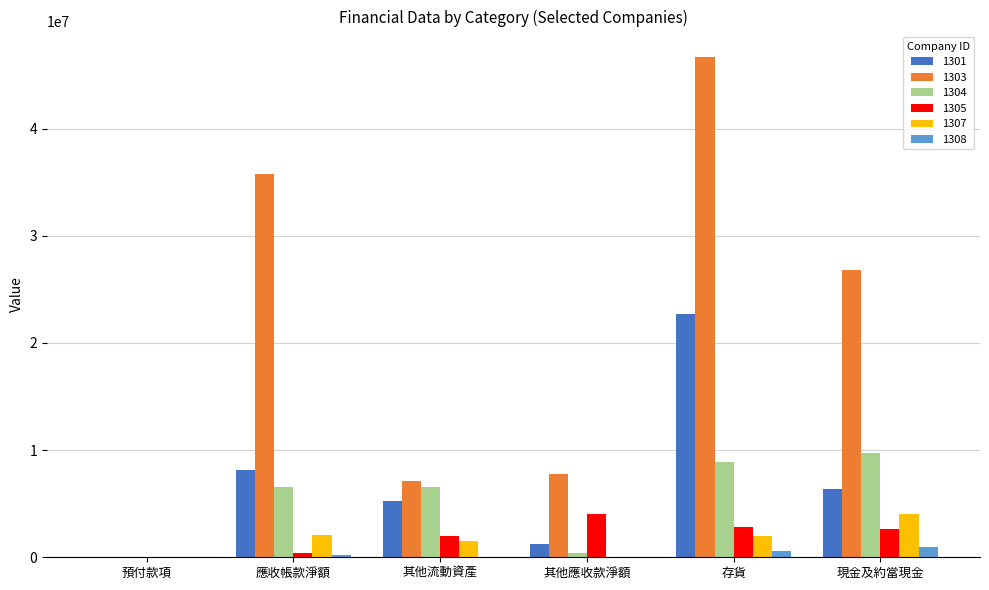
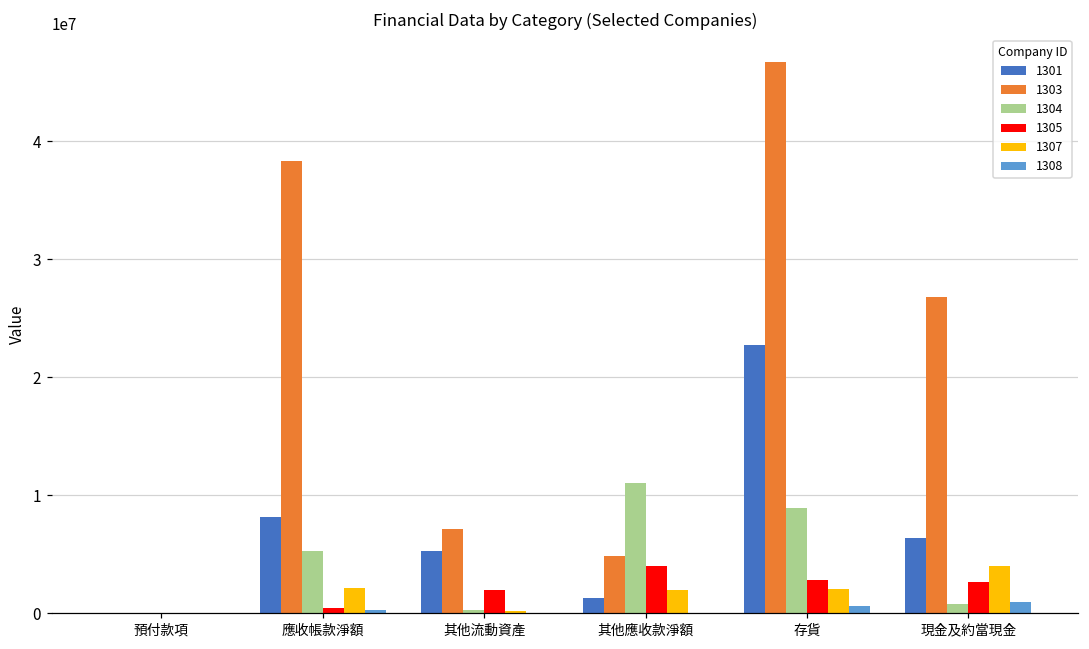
  {
    "1303": {
      "預付款項": 0,
-     "應收帳款淨額": 35700000,
+     "應收帳款淨額": 38300000,
      "其他流動資產": 7200000,
-     "其他應收款淨額": 7800000,
+     "其他應收款淨額": 4900000,
      "存貨": 46700000,
      "現金及約當現金": 26800000
    },
    "1304": {
      "預付款項": 0,
-     "應收帳款淨額": 6500000,
-     "其他流動資產": 6600000,
-     "其他應收款淨額": 400000,
+     "應收帳款淨額": 5200000,
+     "其他流動資產": 200000,
+     "其他應收款淨額": 11100000,
      "存貨": 8900000,
-     "現金及約當現金": 9700000
+     "現金及約當現金": 800000
    },
    "1305": {
      "預付款項": 0,
      "應收帳款淨額": 400000,
      "其他流動資產": 2000000,
      "其他應收款淨額": 4000000,
      "存貨": 2800000,
      "現金及約當現金": 2600000
    },
    "1307": {
      "預付款項": 0,
      "應收帳款淨額": 2100000,
-     "其他流動資產": 1500000,
-     "其他應收款淨額": 0,
+     "其他流動資產": 200000,
+     "其他應收款淨額": 1900000,
      "存貨": 2000000,
      "現金及約當現金": 4000000
    }
  }
